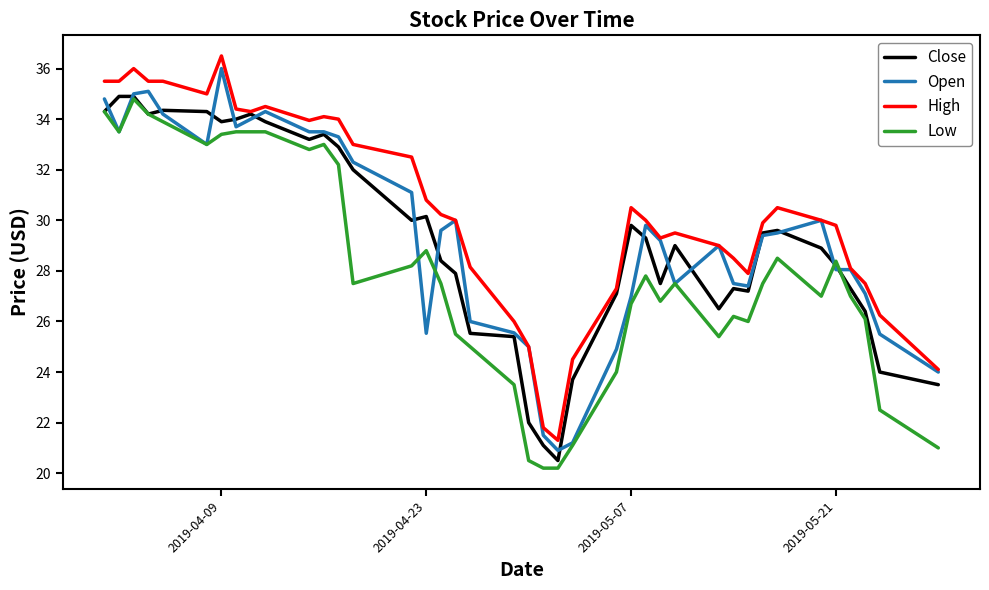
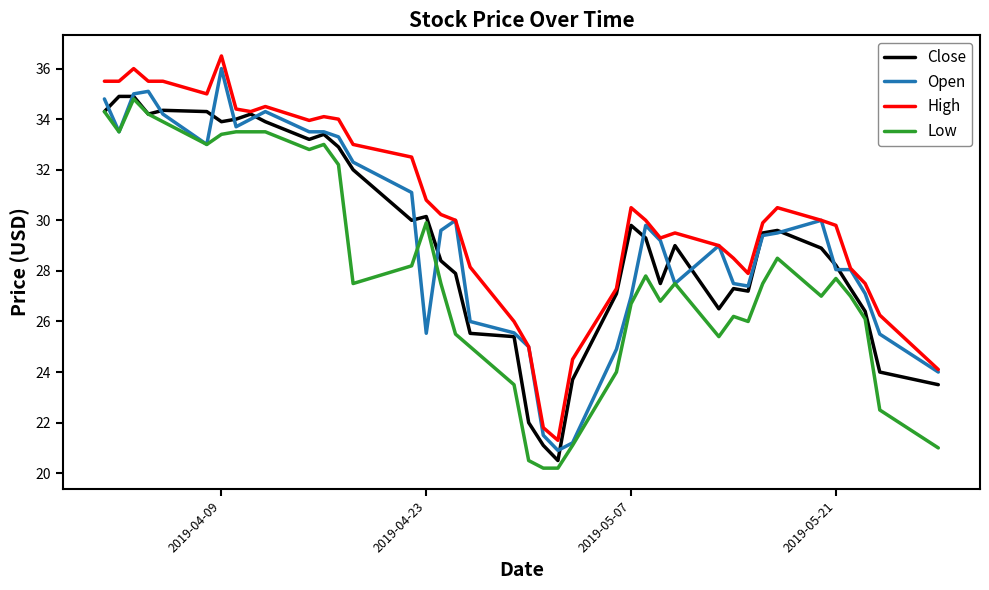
  {
    "Close": {
      "2019-04-09": 33.9,
      "2019-04-23": 30.2,
      "2019-05-07": 29.8,
      "2019-05-21": 28.2
    },
    "Open": {
      "2019-04-09": 36.0,
      "2019-04-23": 25.5,
      "2019-05-07": 27.0,
      "2019-05-21": 28.0
    },
    "High": {
      "2019-04-09": 36.5,
      "2019-04-23": 30.8,
      "2019-05-07": 30.5,
      "2019-05-21": 29.8
    },
    "Low": {
      "2019-04-09": 33.4,
-     "2019-04-23": 28.8,
+     "2019-04-23": 29.9,
      "2019-05-07": 26.7,
-     "2019-05-21": 28.4
+     "2019-05-21": 27.7
    }
  }
